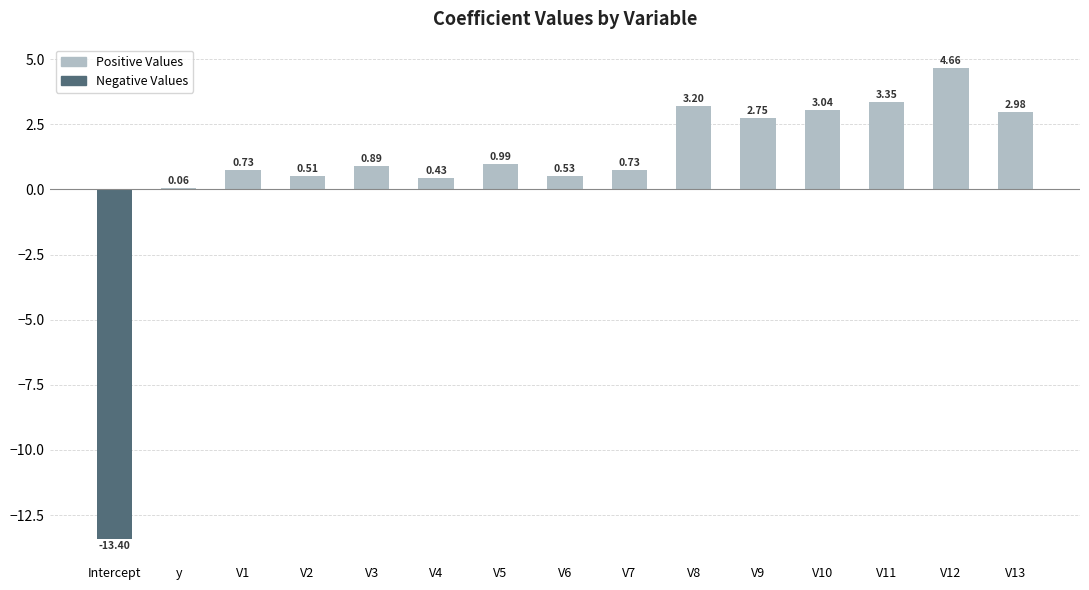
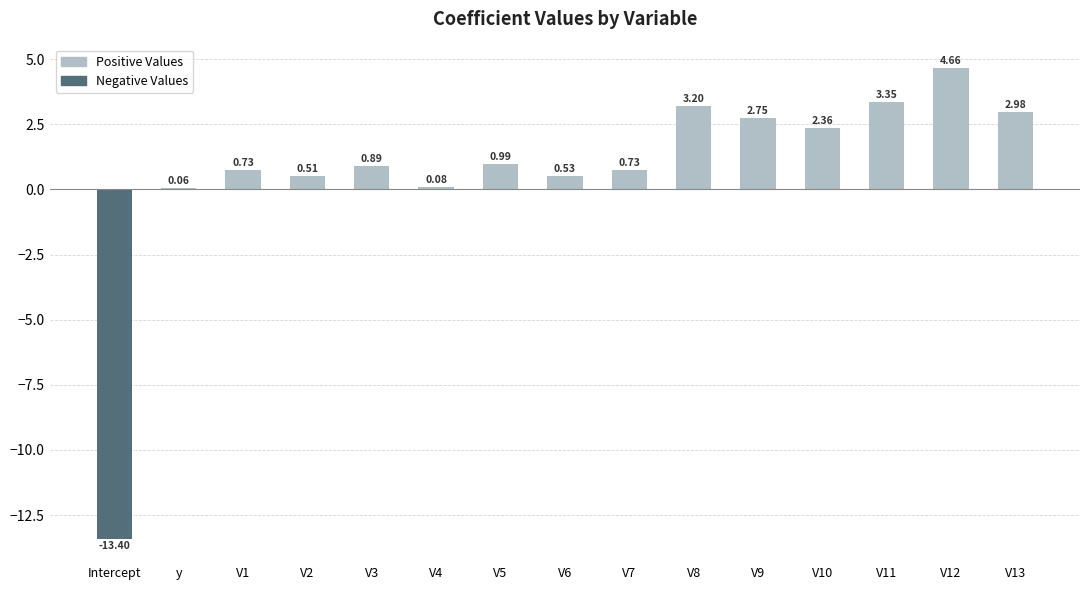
  {
    "Intercept": -13.40,
    "y": 0.06,
    "V1": 0.73,
    "V2": 0.51,
    "V3": 0.89,
-   "V4": 0.43,
+   "V4": 0.08,
    "V5": 0.99,
    "V6": 0.53,
    "V7": 0.73,
    "V8": 3.20,
    "V9": 2.75,
-   "V10": 3.04,
+   "V10": 2.36,
    "V11": 3.35,
    "V12": 4.66,
    "V13": 2.98
  }
